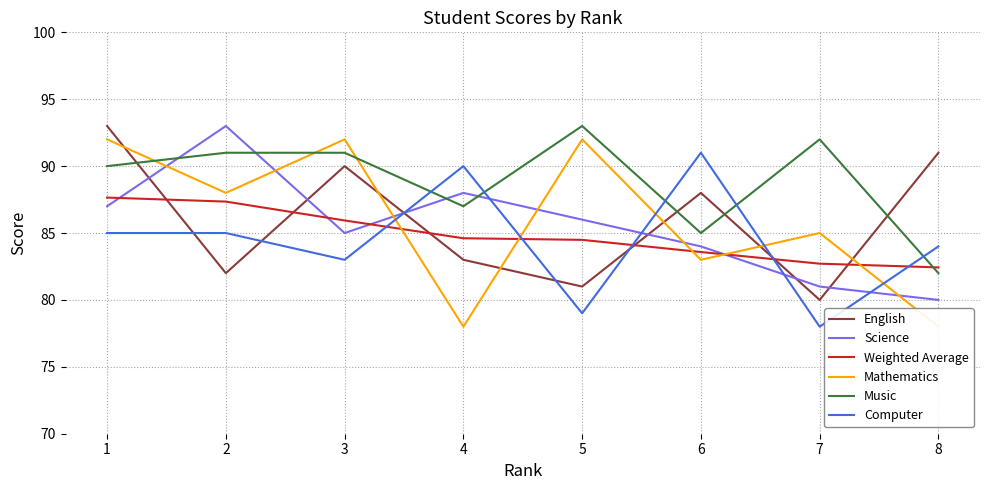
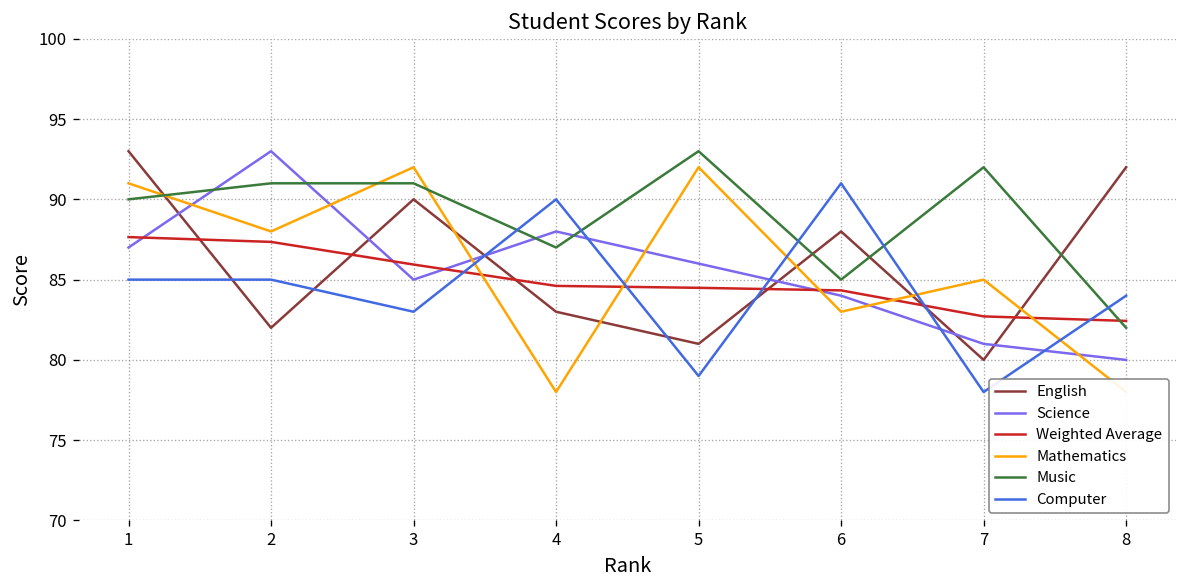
  {
    "English": {
      "1": 93,
      "2": 82,
      "3": 90,
      "4": 83,
      "5": 81,
      "6": 88,
      "7": 80,
-     "8": 91
+     "8": 92
    },
    "Weighted Average": {
      "1": 87.7,
      "2": 87.4,
      "3": 85.9,
      "4": 84.6,
      "5": 84.5,
-     "6": 83.6,
+     "6": 84.3,
      "7": 82.7,
      "8": 82.4
    },
    "Mathematics": {
-     "1": 92,
+     "1": 91,
      "2": 88,
      "3": 92,
      "4": 78,
      "5": 92,
      "6": 83,
      "7": 85
    },
    "Music": {
      "1": 90.0,
      "2": 91.0,
      "3": 91.0,
      "4": 87.0,
      "5": 93.0,
      "6": 85.0,
      "7": 92.0,
      "8": 82.0
    }
  }
